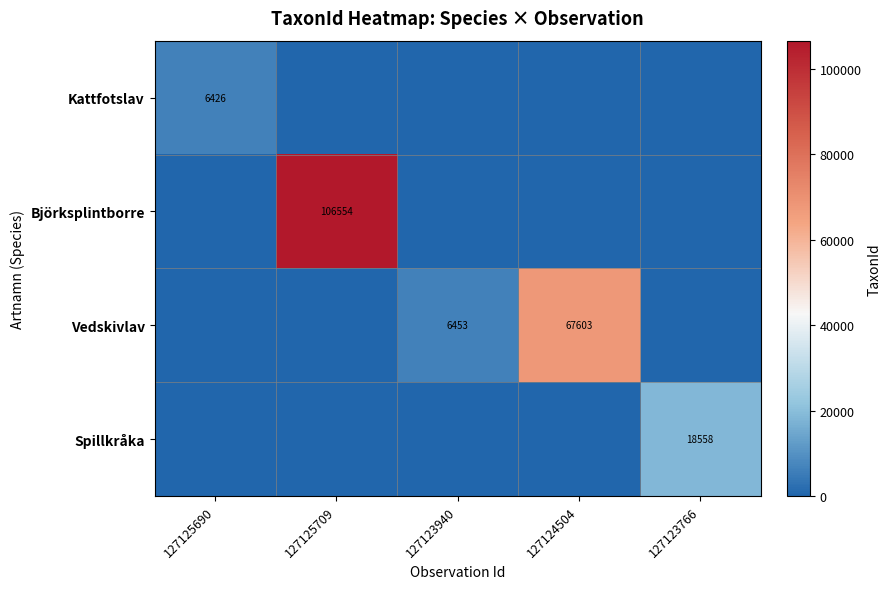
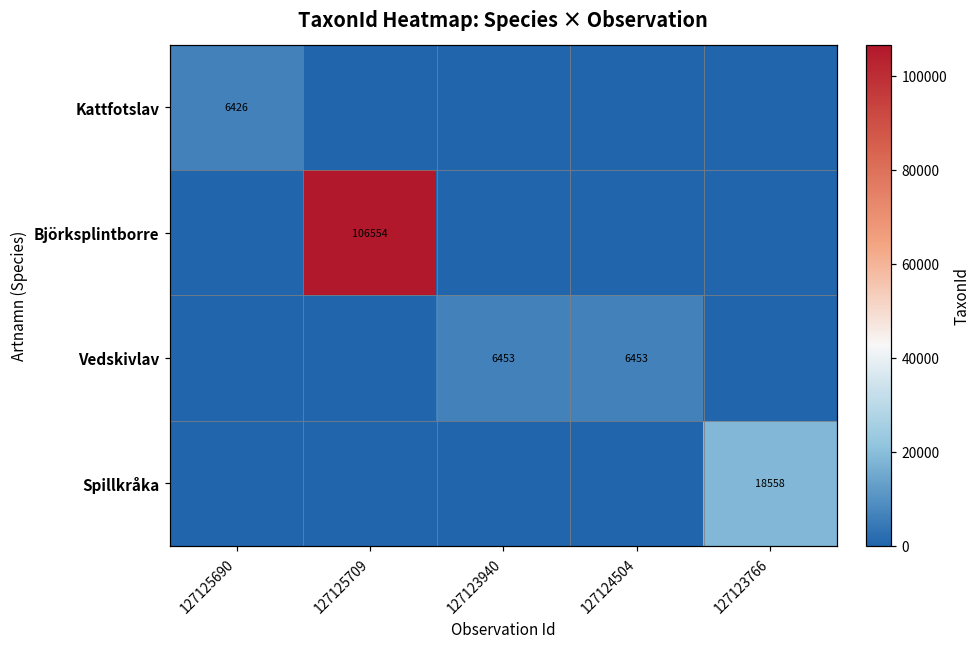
  {
    "Kattfotslav": {
      "127125690": 6426
    },
    "Björksplintborre": {
      "127125709": 106554
    },
    "Vedskivlav": {
      "127123940": 6453,
-     "127124504": 67603
+     "127124504": 6453
    },
    "Spillkråka": {
      "127123766": 18558
    }
  }
